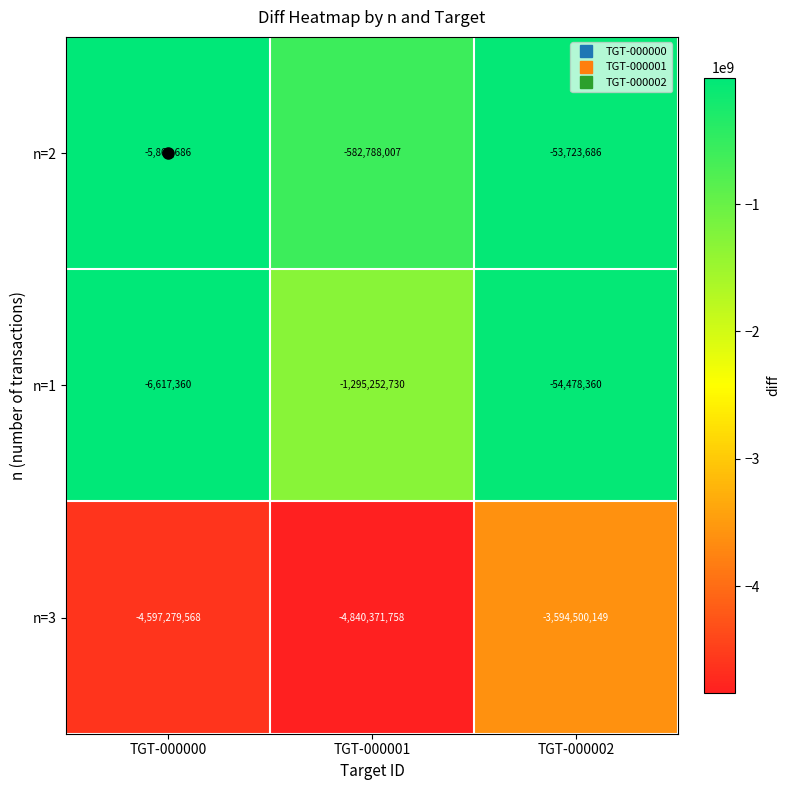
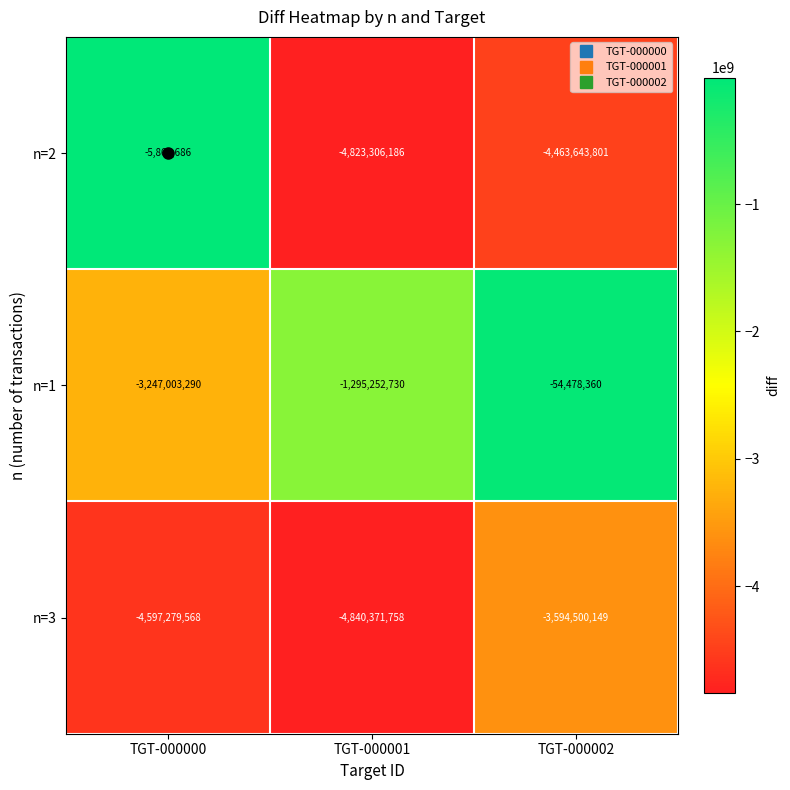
  {
    "n=2": {
-     "TGT-000001": "-582,788,007",
-     "TGT-000002": "-53,723,686"
+     "TGT-000001": "-4,823,306,186",
+     "TGT-000002": "-4,463,643,801"
    },
    "n=1": {
-     "TGT-000000": "-6,617,360",
+     "TGT-000000": "-3,247,003,290",
      "TGT-000001": "-1,295,252,730",
      "TGT-000002": "-54,478,360"
    },
    "n=3": {
      "TGT-000000": "-4,597,279,568",
      "TGT-000001": "-4,840,371,758",
      "TGT-000002": "-3,594,500,149"
    }
  }
